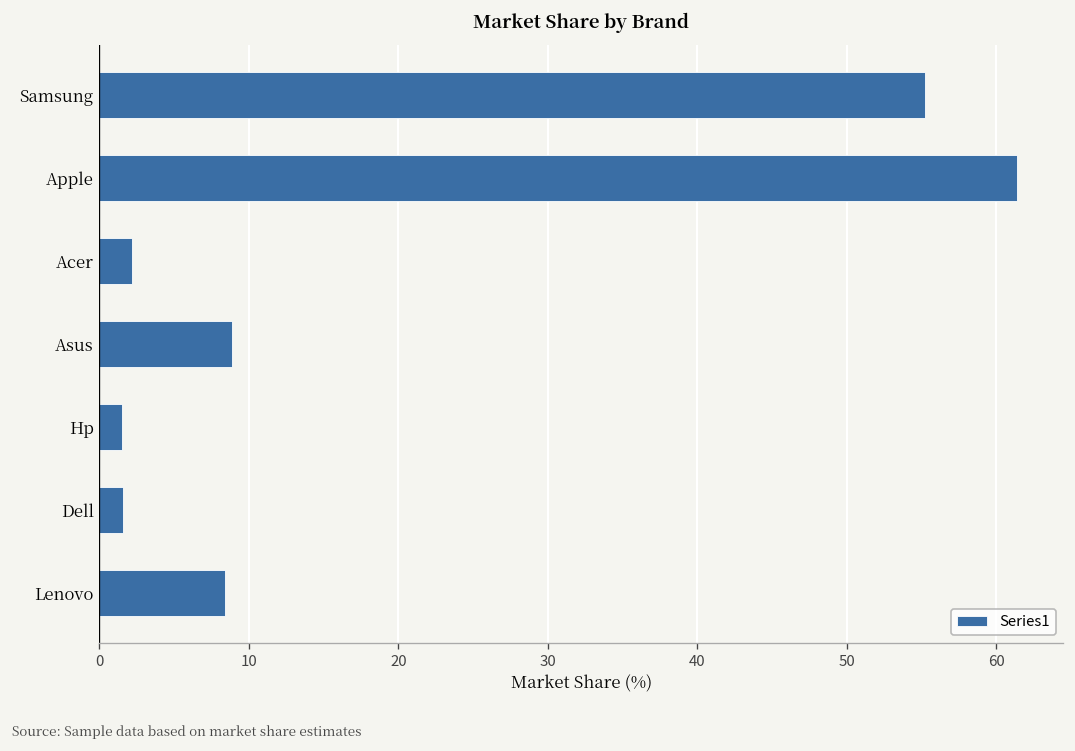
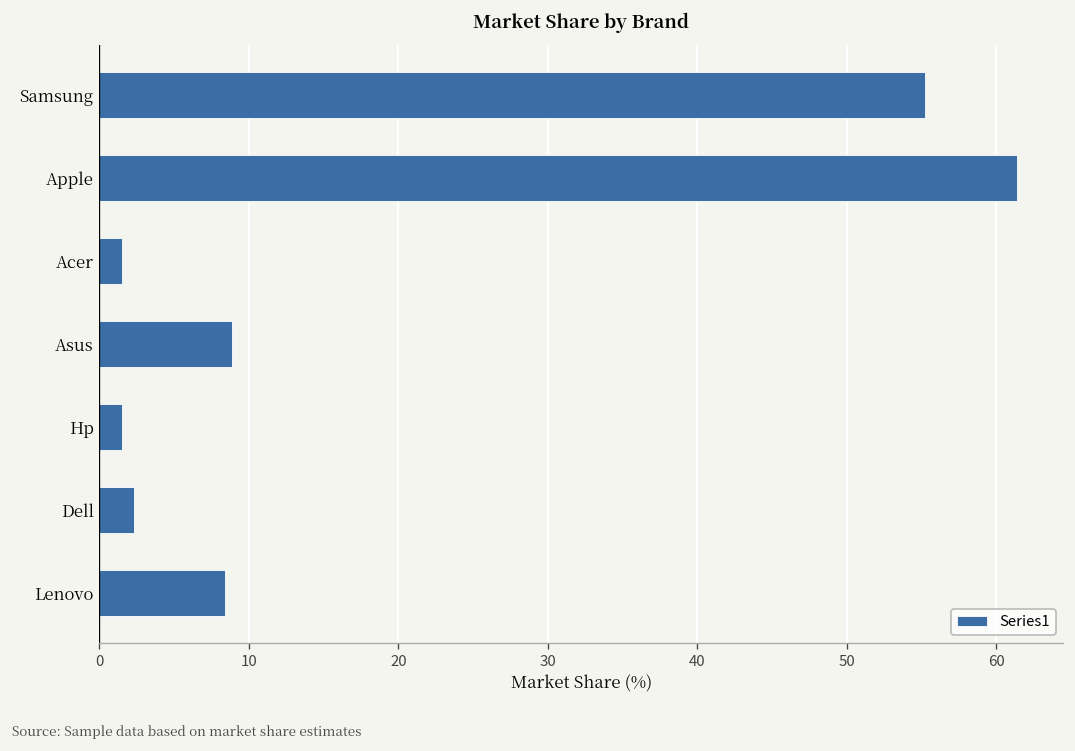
  {
    "Samsung": 55.2,
    "Apple": 61.4,
-   "Acer": 2.2,
+   "Acer": 1.5,
    "Asus": 8.9,
    "Hp": 1.5,
-   "Dell": 1.6,
+   "Dell": 2.3,
    "Lenovo": 8.4
  }
